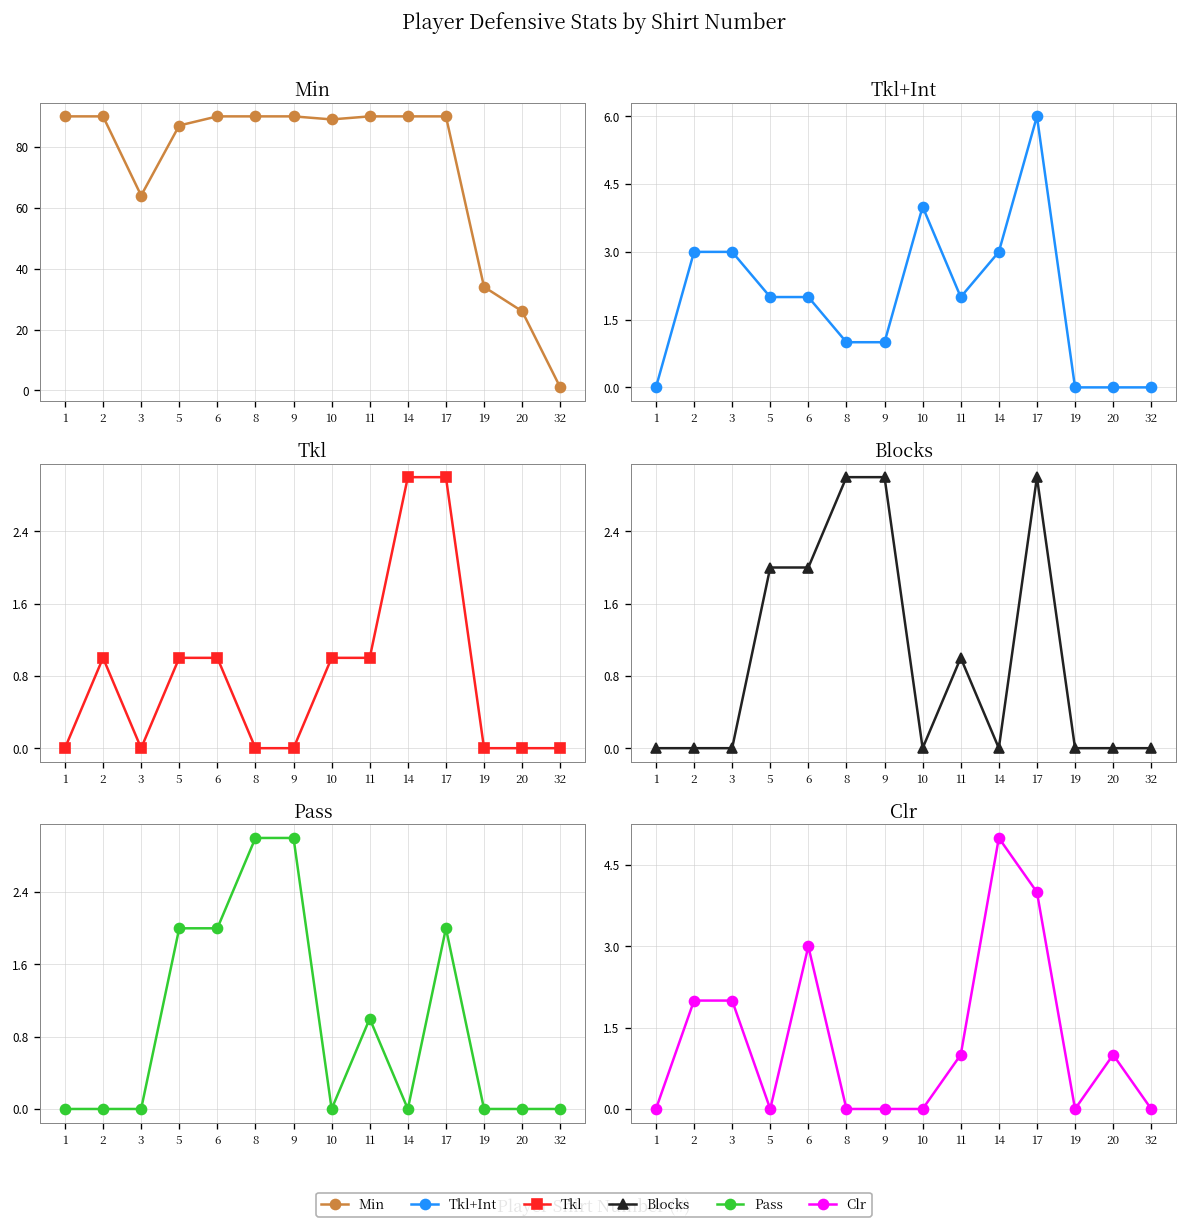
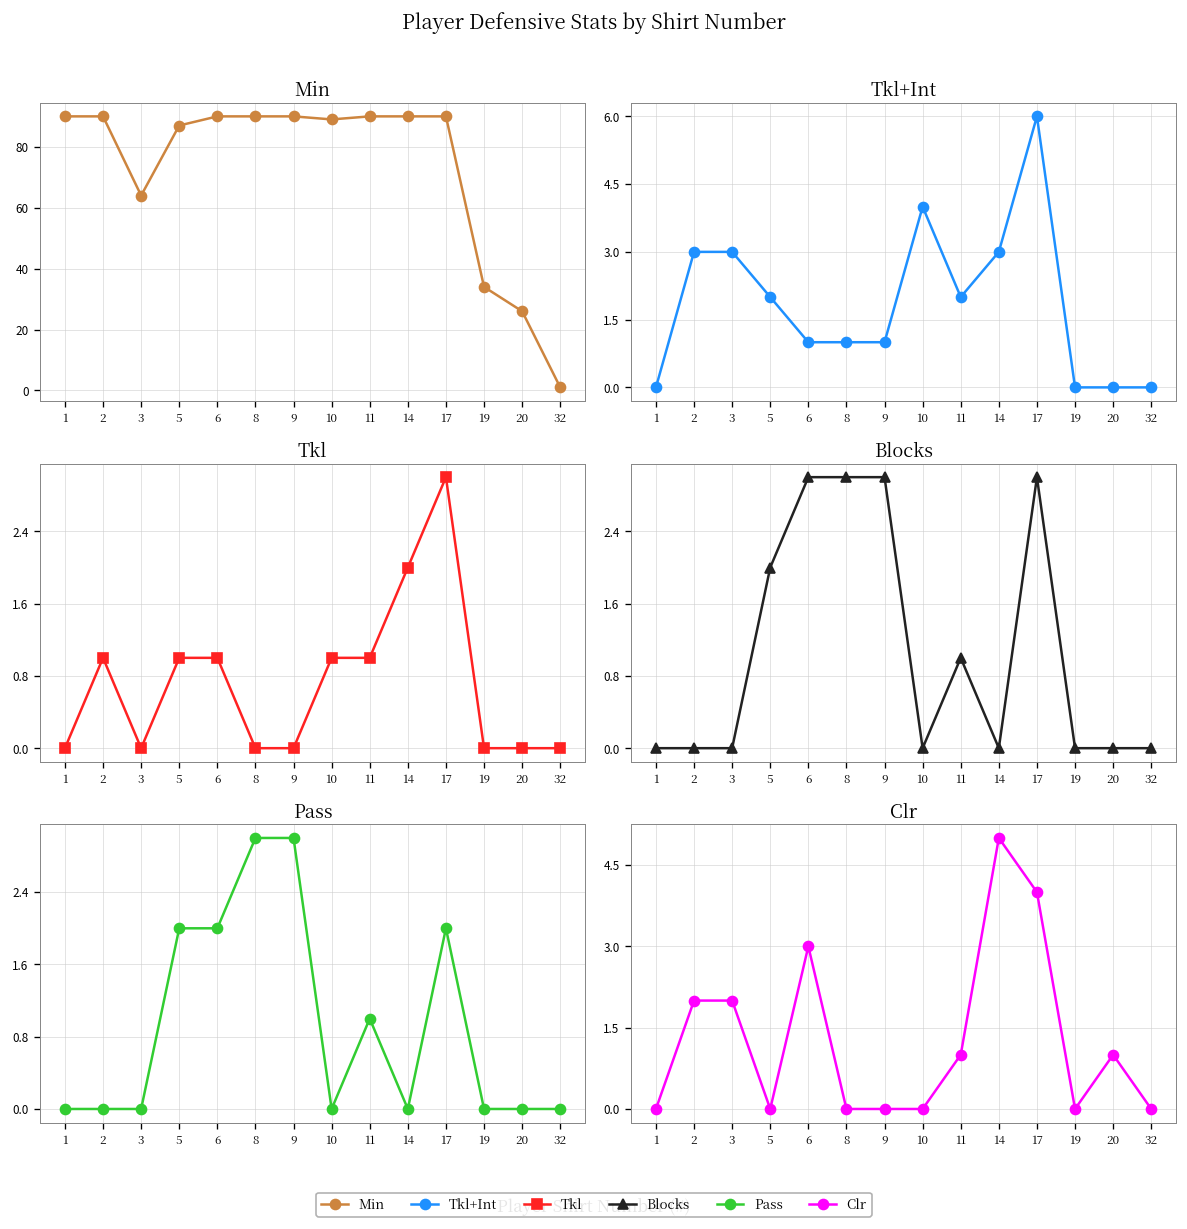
  {
    "Min": {
      "1": 90,
      "2": 90,
      "3": 64,
      "5": 87,
      "6": 90,
      "8": 90,
      "9": 90,
      "10": 89,
      "11": 90,
      "14": 90,
      "17": 90,
      "19": 34,
      "20": 26,
      "32": 1
    },
    "Tkl+Int": {
      "1": 0,
      "2": 3,
      "3": 3,
      "5": 2,
-     "6": 2,
+     "6": 1,
      "8": 1,
      "9": 1,
      "10": 4,
      "11": 2,
      "14": 3,
      "17": 6,
      "19": 0,
      "20": 0,
      "32": 0
    },
    "Tkl": {
      "1": 0,
      "2": 1,
      "3": 0,
      "5": 1,
      "6": 1,
      "8": 0,
      "9": 0,
      "10": 1,
      "11": 1,
-     "14": 3,
+     "14": 2,
      "17": 3,
      "19": 0,
      "20": 0,
      "32": 0
    },
    "Blocks": {
      "1": 0,
      "2": 0,
      "3": 0,
      "5": 2,
-     "6": 2,
+     "6": 3,
      "8": 3,
      "9": 3,
      "10": 0,
      "11": 1,
      "14": 0,
      "17": 3,
      "19": 0,
      "20": 0,
      "32": 0
    },
    "Pass": {
      "1": 0.0,
      "2": 0.0,
      "3": 0.0,
      "5": 2.0,
      "6": 2.0,
      "8": 3.0,
      "9": 3.0,
      "10": 0.0,
      "11": 1.0,
      "14": 0.0,
      "17": 2.0,
      "19": 0.0,
      "20": 0.0,
      "32": 0.0
    },
    "Clr": {
      "1": 0.0,
      "2": 2.0,
      "3": 2.0,
      "5": 0.0,
      "6": 3.0,
      "8": 0.0,
      "9": 0.0,
      "10": 0.0,
      "11": 1.0,
      "14": 5.0,
      "17": 4.0,
      "19": 0.0,
      "20": 1.0,
      "32": 0.0
    }
  }
